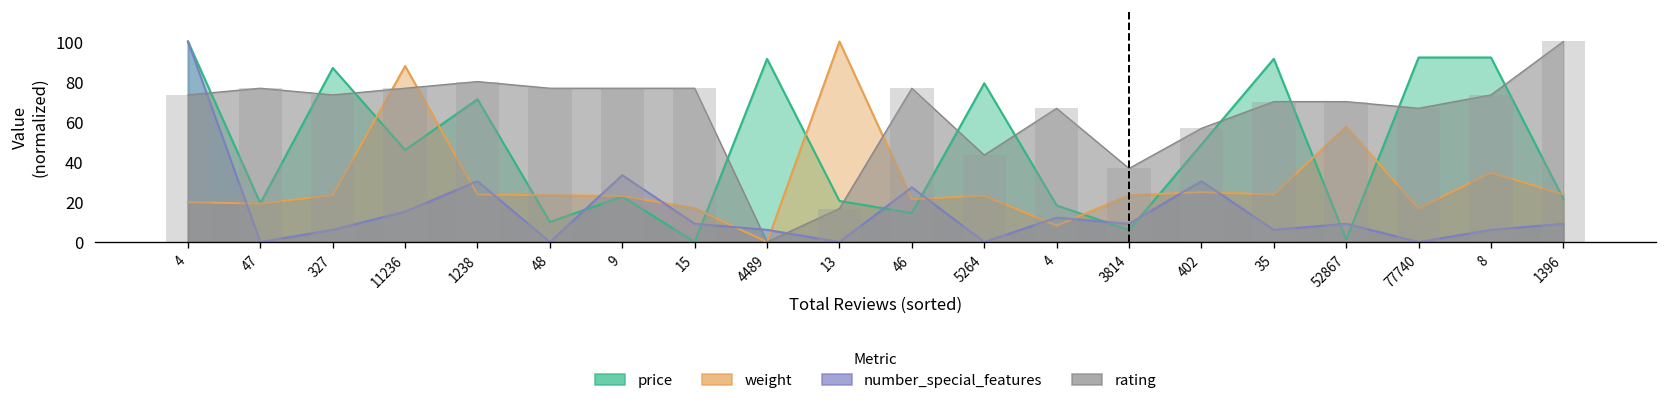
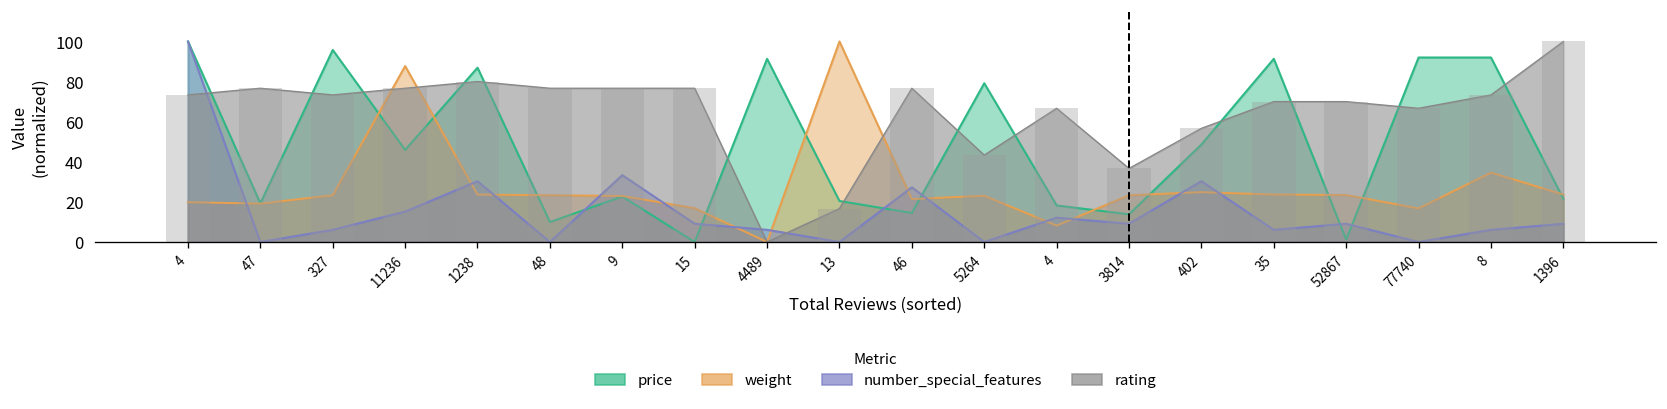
  {
    "price": {
-     "327": 87,
+     "327": 96,
      "11236": 46,
-     "1238": 71,
+     "1238": 87,
      "48": 10,
      "15": 0,
      "4489": 91,
      "13": 20,
      "46": 14,
      "5264": 79,
-     "3814": 6,
+     "3814": 14,
      "402": 49,
      "35": 91,
      "52867": 1,
      "77740": 92,
      "8": 92,
      "1396": 22
    },
    "weight": {
      "327": 23,
      "11236": 88,
      "1238": 24,
      "48": 23,
      "15": 17,
      "13": 100,
      "46": 21,
      "5264": 23,
      "3814": 23,
      "402": 25,
      "35": 24,
-     "52867": 57,
+     "52867": 23,
      "77740": 17,
      "8": 35,
      "1396": 24
    }
  }
